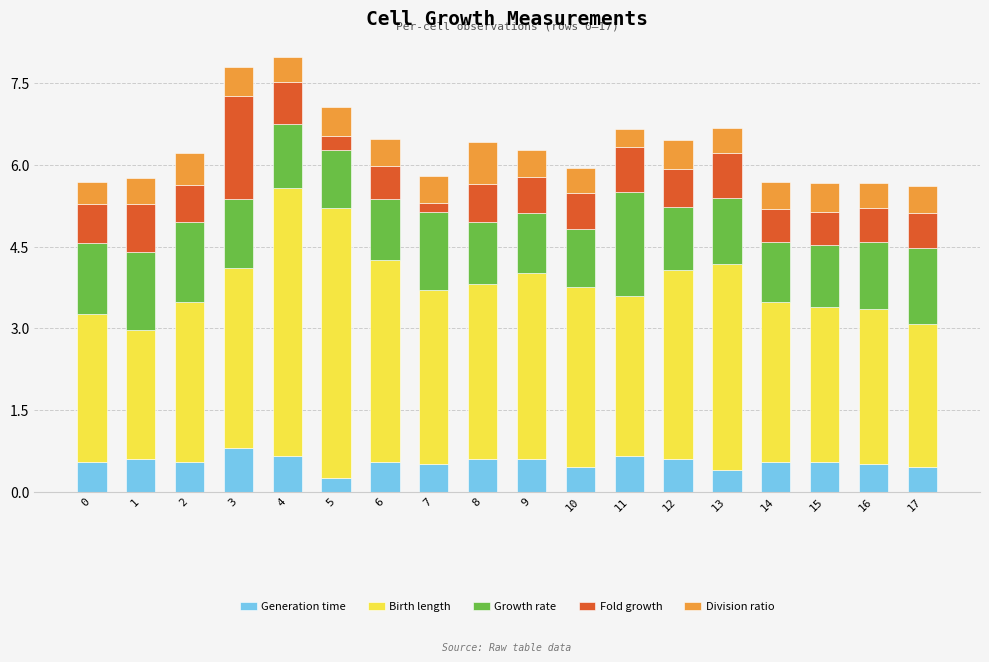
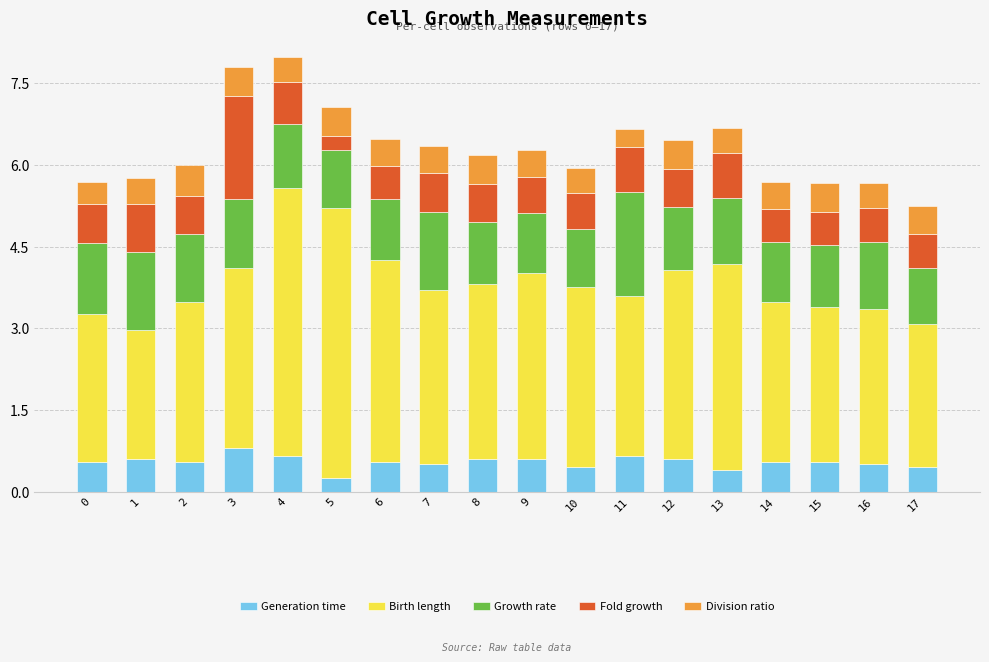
  {
    "Generation time": {
      "0": 0.6,
      "1": 0.6,
      "2": 0.6,
      "3": 0.8,
      "4": 0.6,
      "5": 0.3,
      "6": 0.5,
      "7": 0.5,
      "8": 0.6,
      "9": 0.6,
      "10": 0.4,
      "11": 0.6,
      "12": 0.6,
      "13": 0.4,
      "14": 0.6,
      "15": 0.5,
      "16": 0.5,
      "17": 0.5
    },
    "Birth length": {
      "0": 2.7,
      "1": 2.4,
      "2": 2.9,
      "3": 3.3,
      "4": 4.9,
      "5": 5.0,
      "6": 3.7,
      "7": 3.2,
      "8": 3.2,
      "9": 3.4,
      "10": 3.3,
      "11": 2.9,
      "12": 3.5,
      "13": 3.8,
      "14": 2.9,
      "15": 2.8,
      "16": 2.9,
      "17": 2.6
    },
    "Growth rate": {
      "0": 1.3,
      "1": 1.4,
-     "2": 1.5,
+     "2": 1.2,
      "3": 1.3,
      "4": 1.2,
      "5": 1.1,
      "6": 1.1,
      "7": 1.4,
      "8": 1.1,
      "9": 1.1,
      "10": 1.1,
      "11": 1.9,
      "12": 1.2,
      "13": 1.2,
      "14": 1.1,
      "15": 1.1,
      "16": 1.2,
-     "17": 1.4
+     "17": 1.0
    },
    "Fold growth": {
      "0": 0.7,
      "1": 0.9,
      "2": 0.7,
      "3": 1.9,
      "4": 0.8,
      "5": 0.3,
      "6": 0.6,
-     "7": 0.2,
+     "7": 0.7,
      "8": 0.7,
      "9": 0.7,
      "10": 0.6,
      "11": 0.8,
      "12": 0.7,
      "13": 0.8,
      "14": 0.6,
      "15": 0.6,
      "16": 0.6,
      "17": 0.6
    },
    "Division ratio": {
      "0": 0.4,
      "1": 0.5,
      "2": 0.6,
      "3": 0.5,
      "4": 0.5,
      "5": 0.5,
      "6": 0.5,
      "7": 0.5,
-     "8": 0.8,
+     "8": 0.5,
      "9": 0.5,
      "10": 0.5,
      "11": 0.3,
      "12": 0.5,
      "13": 0.5,
      "14": 0.5,
      "15": 0.5,
      "16": 0.5,
      "17": 0.5
    }
  }
